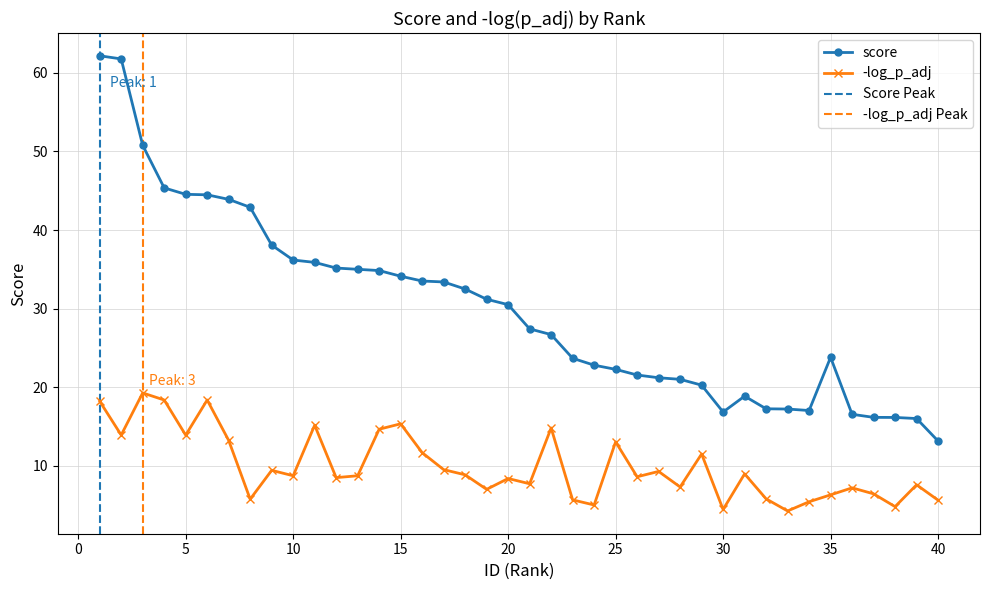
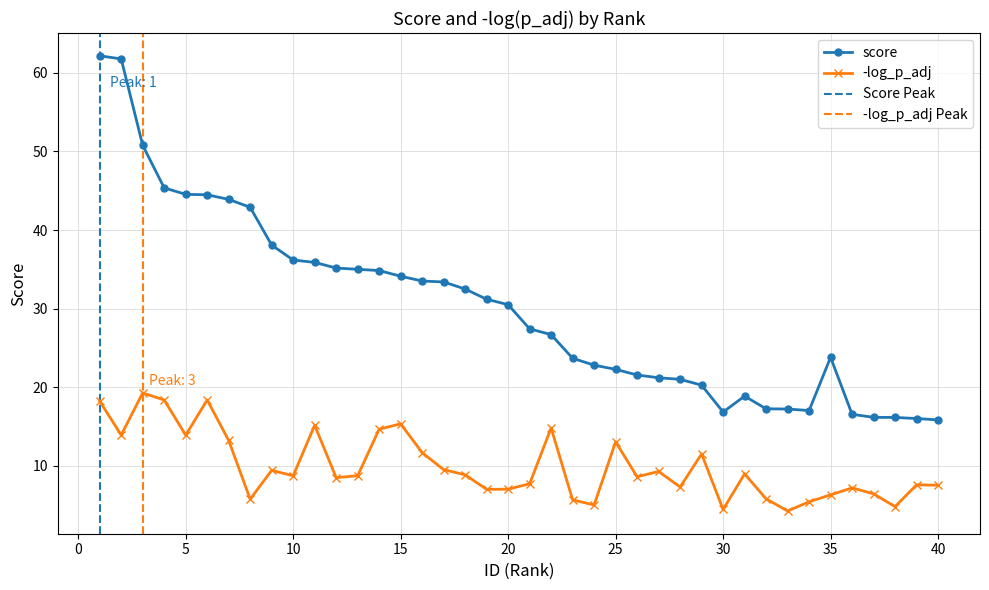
  {
    "score": {
      "5": 45,
      "10": 36,
      "15": 34,
      "20": 31,
      "25": 22,
      "30": 17,
      "35": 24,
-     "40": 13
+     "40": 16
    },
    "-log_p_adj": {
      "5": 14,
      "10": 9,
      "15": 15,
-     "20": 8,
+     "20": 7,
      "25": 13,
      "30": 4,
      "35": 6,
-     "40": 6
+     "40": 8
    }
  }
